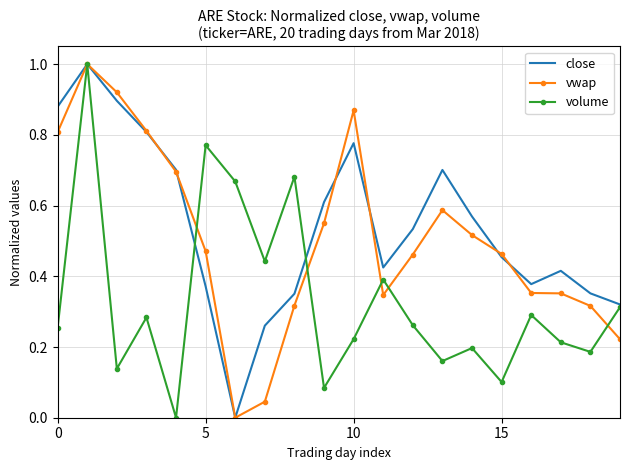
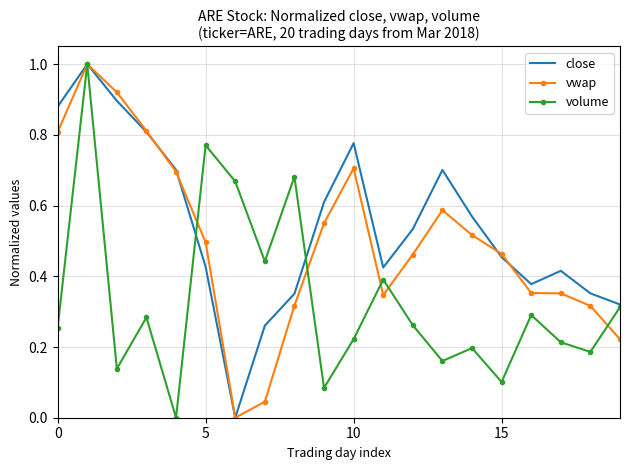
  {
    "close": {
      "0": 0.88,
-     "5": 0.37,
+     "5": 0.43,
      "10": 0.78,
      "15": 0.45
    },
    "vwap": {
      "0": 0.81,
-     "5": 0.47,
-     "10": 0.87,
+     "5": 0.50,
+     "10": 0.71,
      "15": 0.46
    },
    "volume": {
      "0": 0.25,
      "5": 0.77,
      "10": 0.22,
      "15": 0.10
    }
  }
